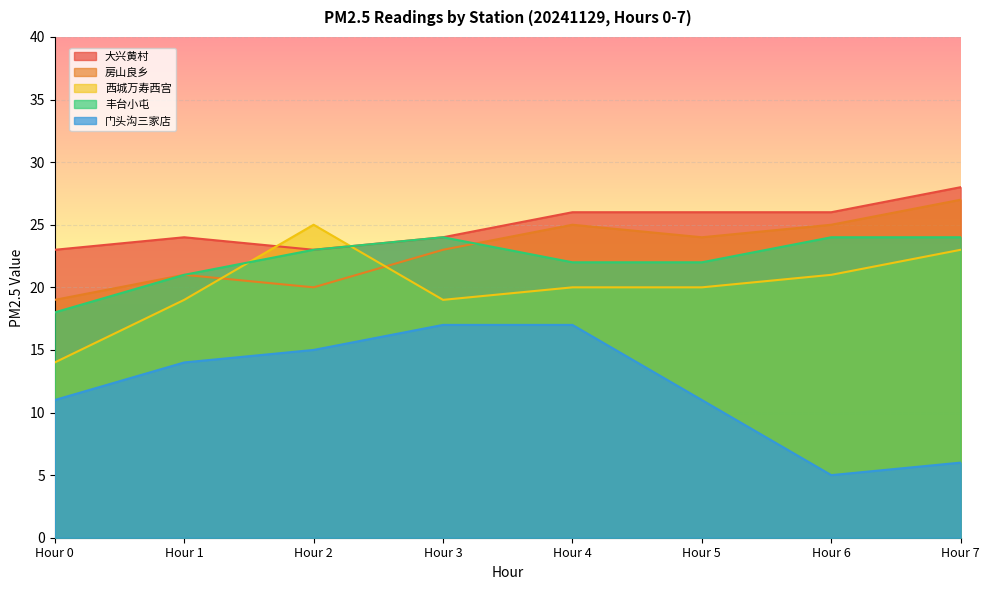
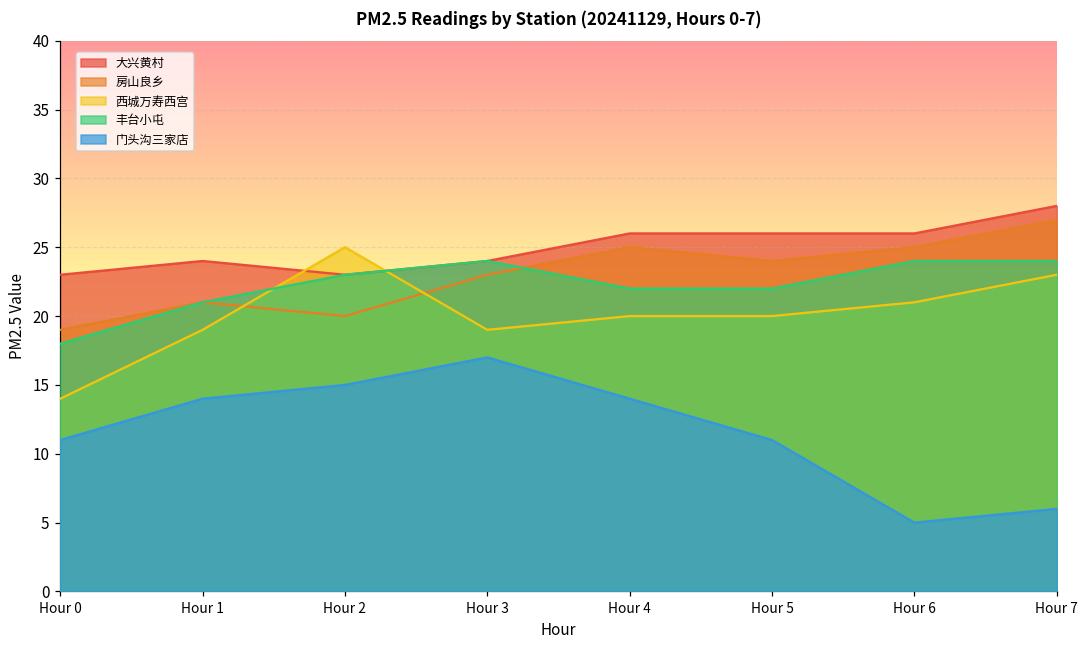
  {
    "西城万寿西宫": {
      "Hour 0": 14,
      "Hour 1": 19,
      "Hour 2": 25,
      "Hour 3": 19,
      "Hour 4": 20,
      "Hour 5": 20,
      "Hour 6": 21,
      "Hour 7": 23
    },
    "丰台小屯": {
      "Hour 0": 18,
      "Hour 4": 22,
      "Hour 5": 22,
      "Hour 6": 24,
      "Hour 7": 24
    },
    "门头沟三家店": {
      "Hour 0": 11,
      "Hour 1": 14,
      "Hour 2": 15,
      "Hour 3": 17,
-     "Hour 4": 17,
+     "Hour 4": 14,
      "Hour 5": 11,
      "Hour 6": 5,
      "Hour 7": 6
    }
  }
